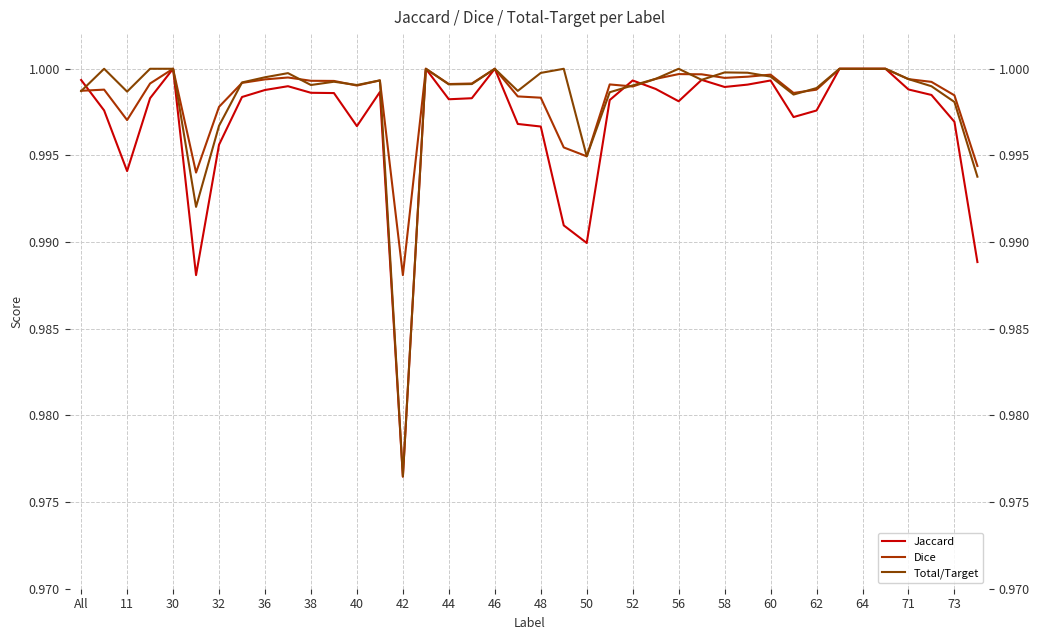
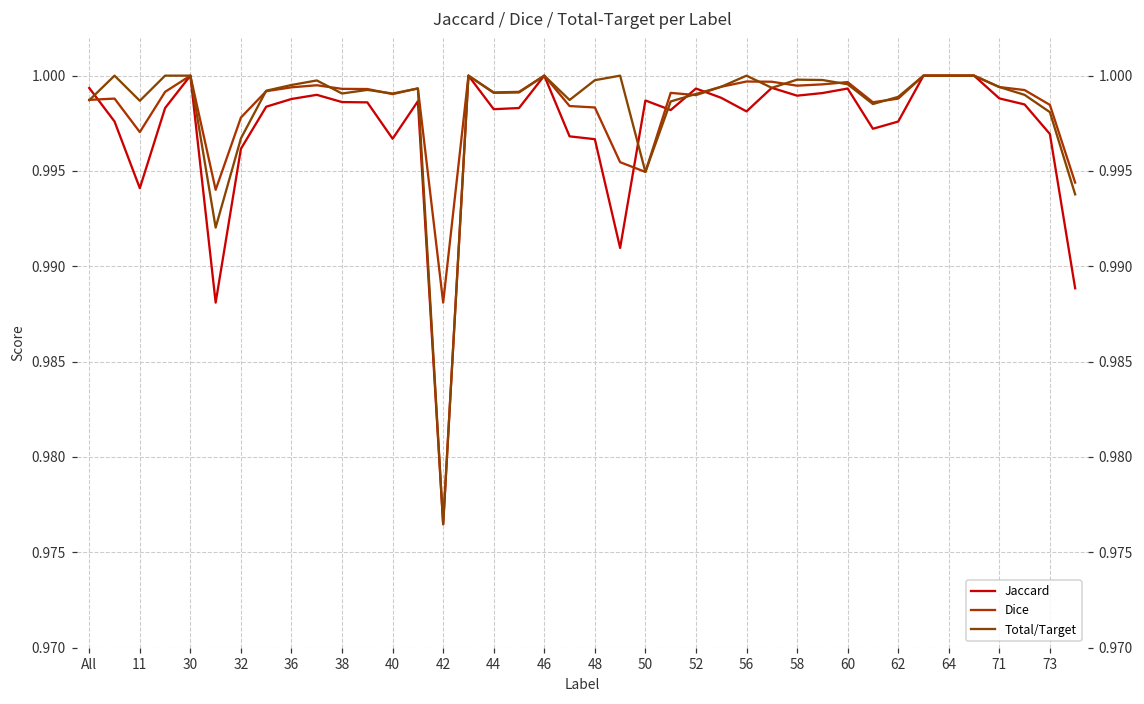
  {
    "Jaccard": {
      "All": 0.9994,
      "11": 0.9941,
-     "32": 0.9956,
+     "32": 0.9962,
      "36": 0.9988,
      "38": 0.9986,
      "40": 0.9967,
      "44": 0.9982,
      "48": 0.9967,
-     "50": 0.9899,
+     "50": 0.9987,
      "52": 0.9993,
      "56": 0.9981,
      "58": 0.9990,
      "60": 0.9993,
      "62": 0.9976,
      "71": 0.9988,
      "73": 0.9969
    }
  }
